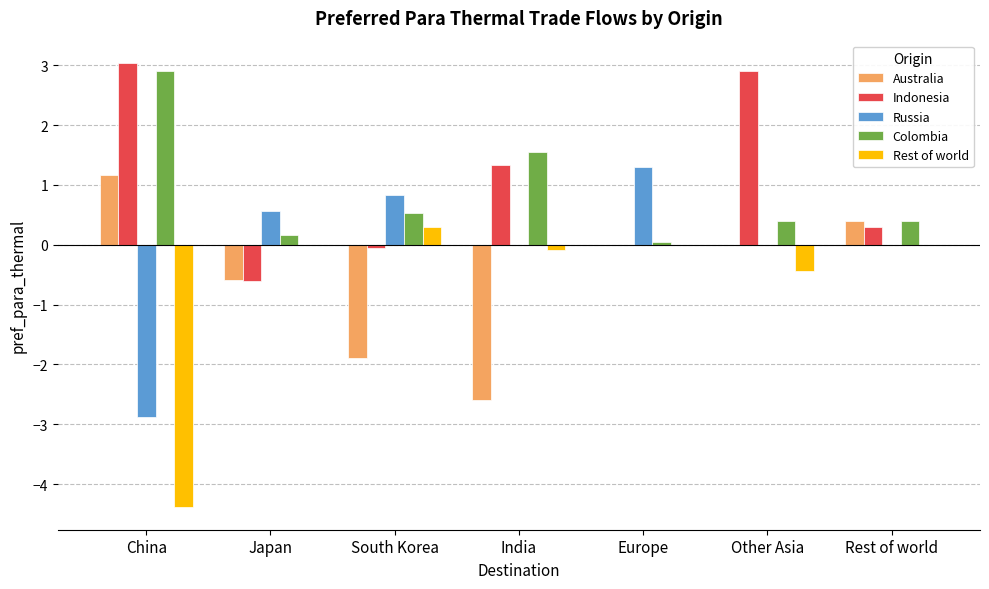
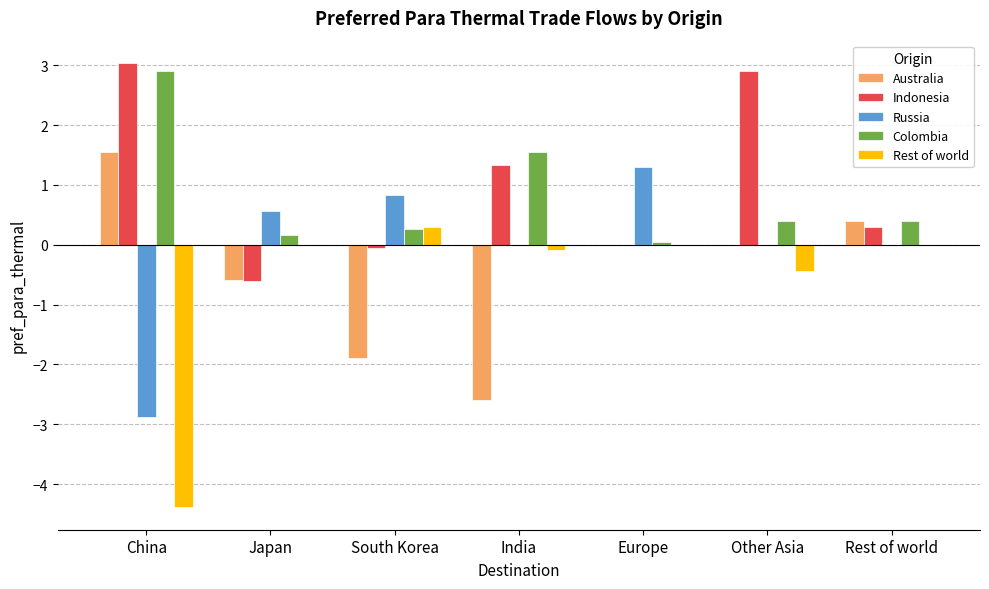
  {
    "Australia": {
-     "China": 1.2,
+     "China": 1.6,
      "Japan": -0.6,
      "South Korea": -1.9,
      "India": -2.6,
      "Europe": 0.0,
      "Rest of world": 0.4
    },
    "Indonesia": {
      "China": 3.0,
      "Japan": -0.6,
      "South Korea": -0.1,
      "India": 1.3,
      "Europe": 0.0,
      "Other Asia": 2.9,
      "Rest of world": 0.3
    },
    "Russia": {
      "China": -2.9,
      "Japan": 0.6,
      "South Korea": 0.8,
      "India": 0.0,
      "Europe": 1.3,
      "Other Asia": 0.0,
      "Rest of world": 0.0
    },
    "Colombia": {
      "China": 2.9,
      "Japan": 0.2,
-     "South Korea": 0.5,
+     "South Korea": 0.3,
      "India": 1.6,
      "Europe": 0.1,
      "Other Asia": 0.4,
      "Rest of world": 0.4
    },
    "Rest of world": {
      "China": -4.4,
      "Japan": 0.0,
      "South Korea": 0.3,
      "India": -0.1,
      "Europe": 0.0,
      "Other Asia": -0.4,
      "Rest of world": 0.0
    }
  }
